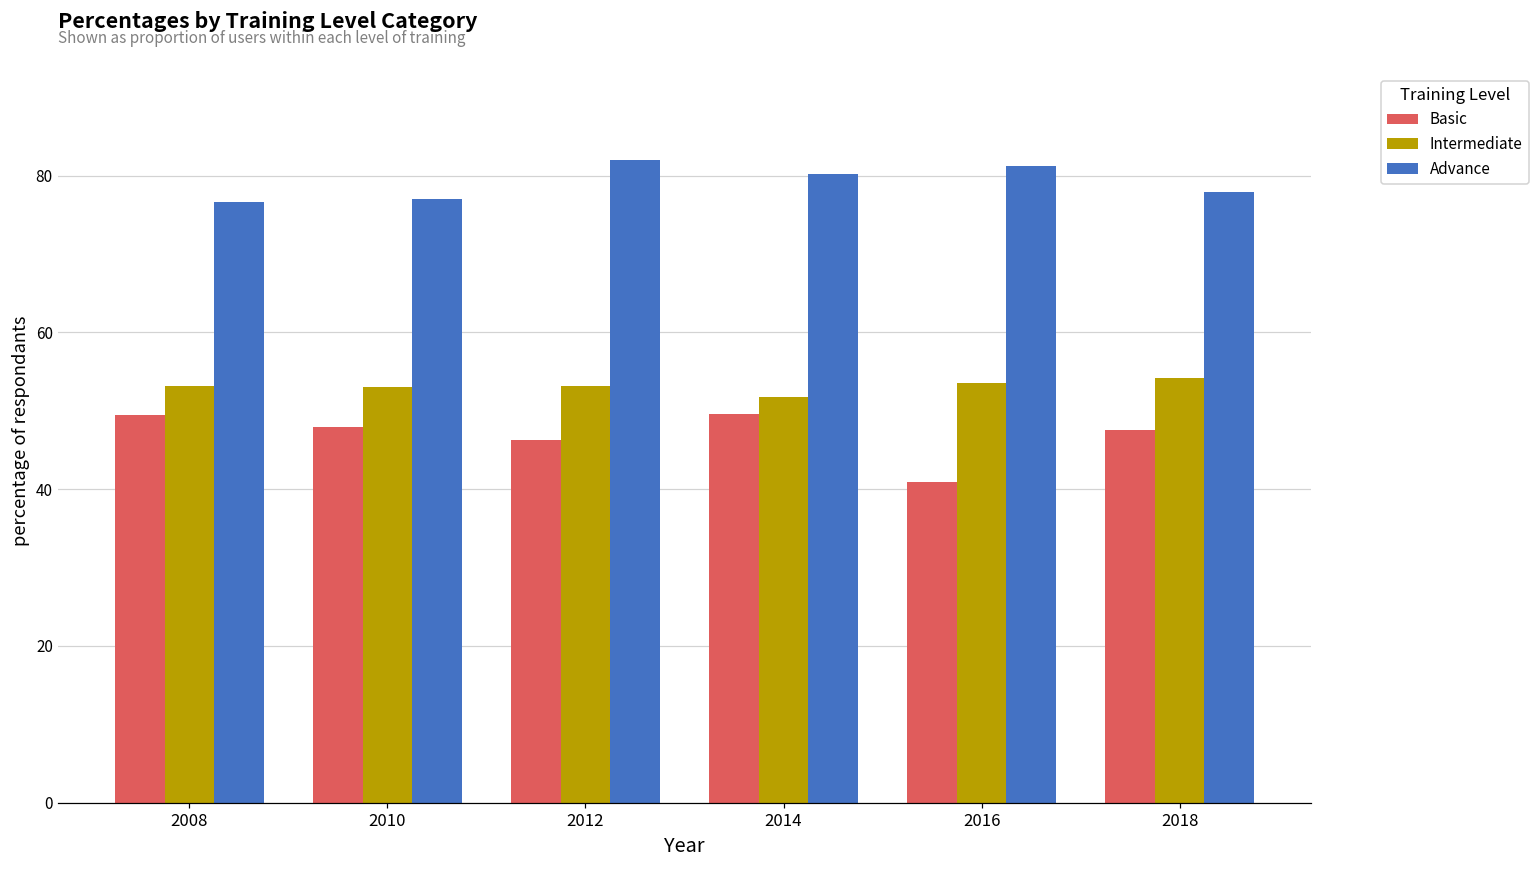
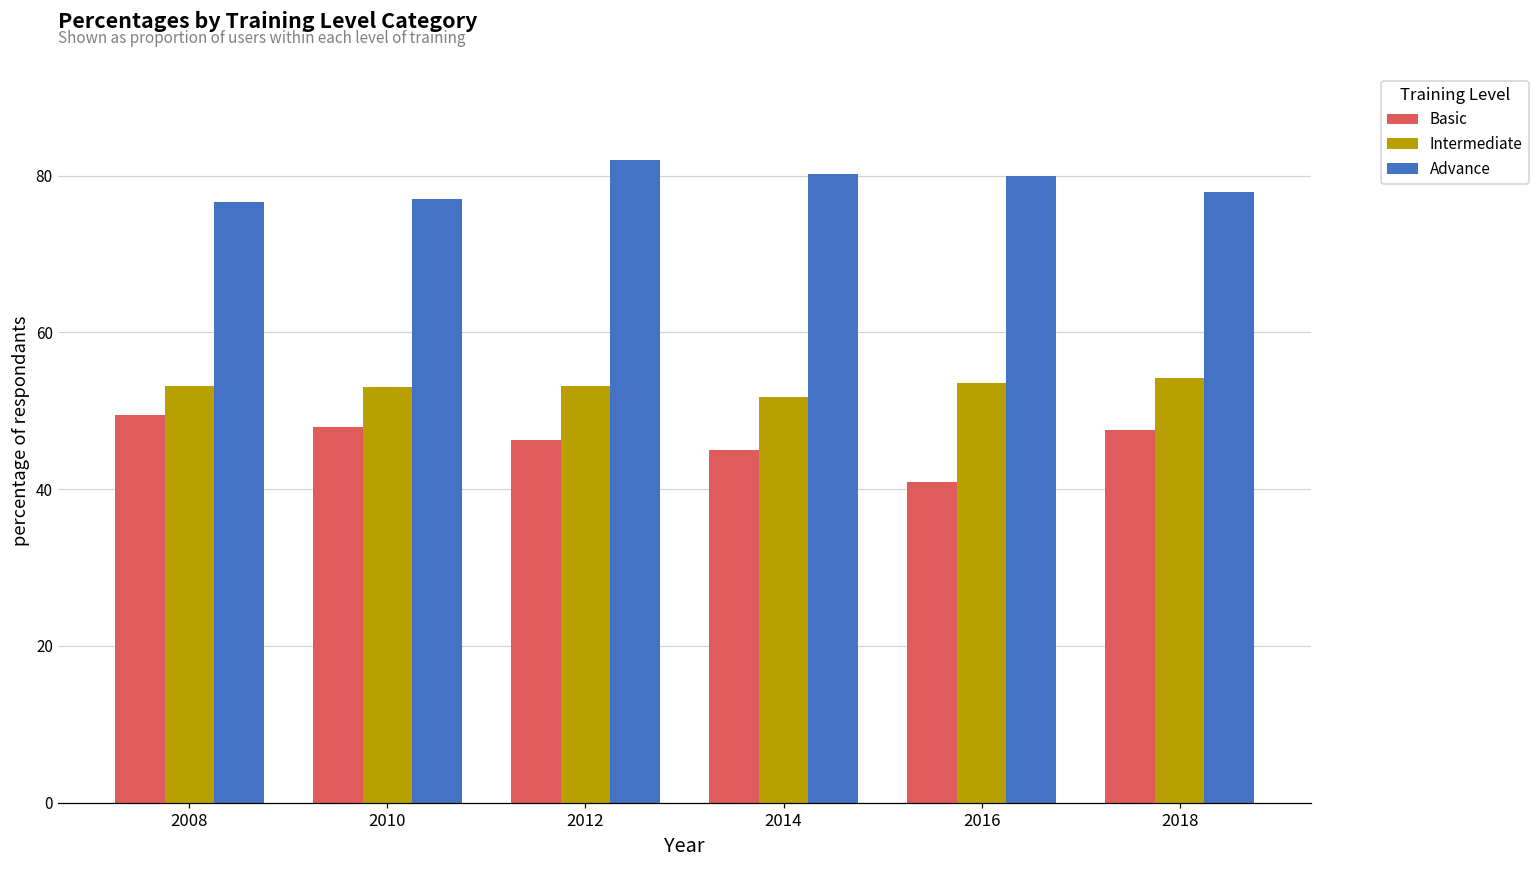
  {
    "Basic": {
      "2008": 49,
      "2010": 48,
      "2012": 46,
-     "2014": 50,
+     "2014": 45,
      "2016": 41,
      "2018": 48
    },
    "Intermediate": {
      "2008": 53,
      "2010": 53,
      "2012": 53,
      "2014": 52,
      "2016": 54,
      "2018": 54
    },
    "Advance": {
      "2008": 77,
      "2010": 77,
      "2012": 82,
      "2014": 80,
-     "2016": 81,
+     "2016": 80,
      "2018": 78
    }
  }
